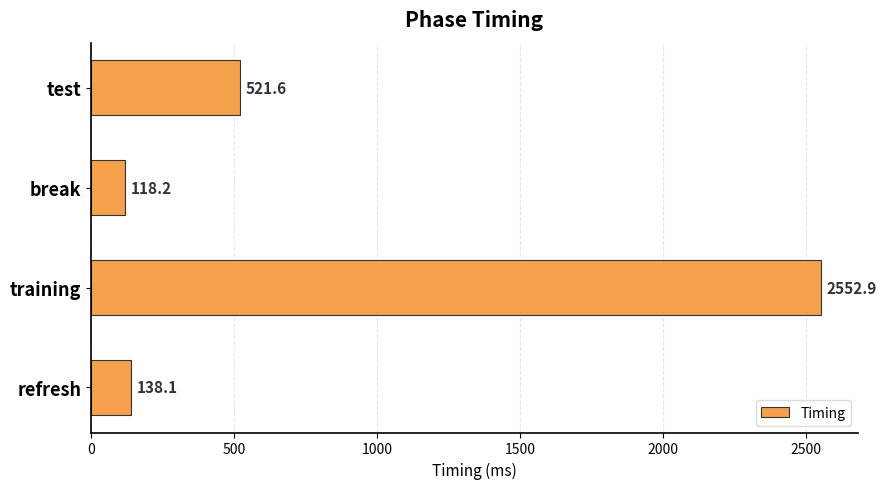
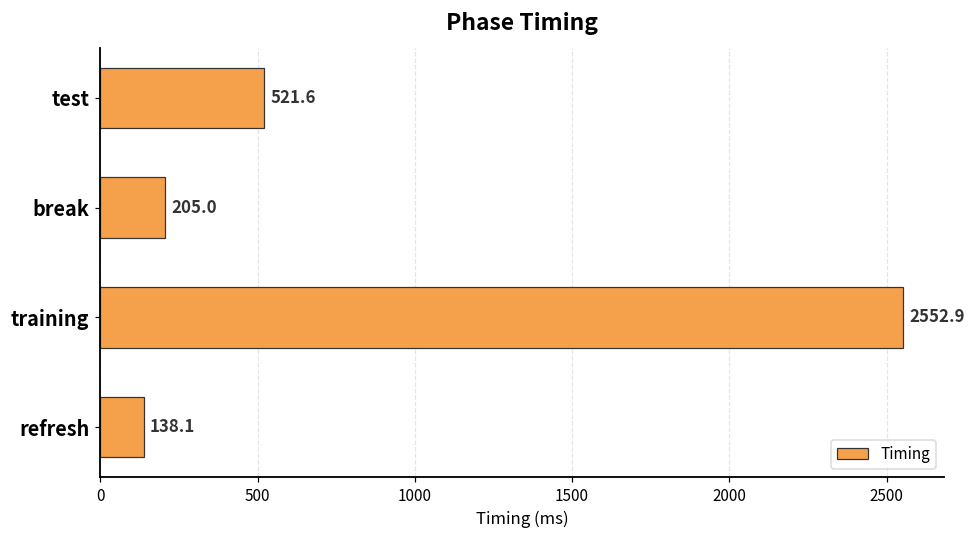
  {
    "test": 521.6,
-   "break": 118.2,
+   "break": 205.0,
    "training": 2552.9,
    "refresh": 138.1
  }
